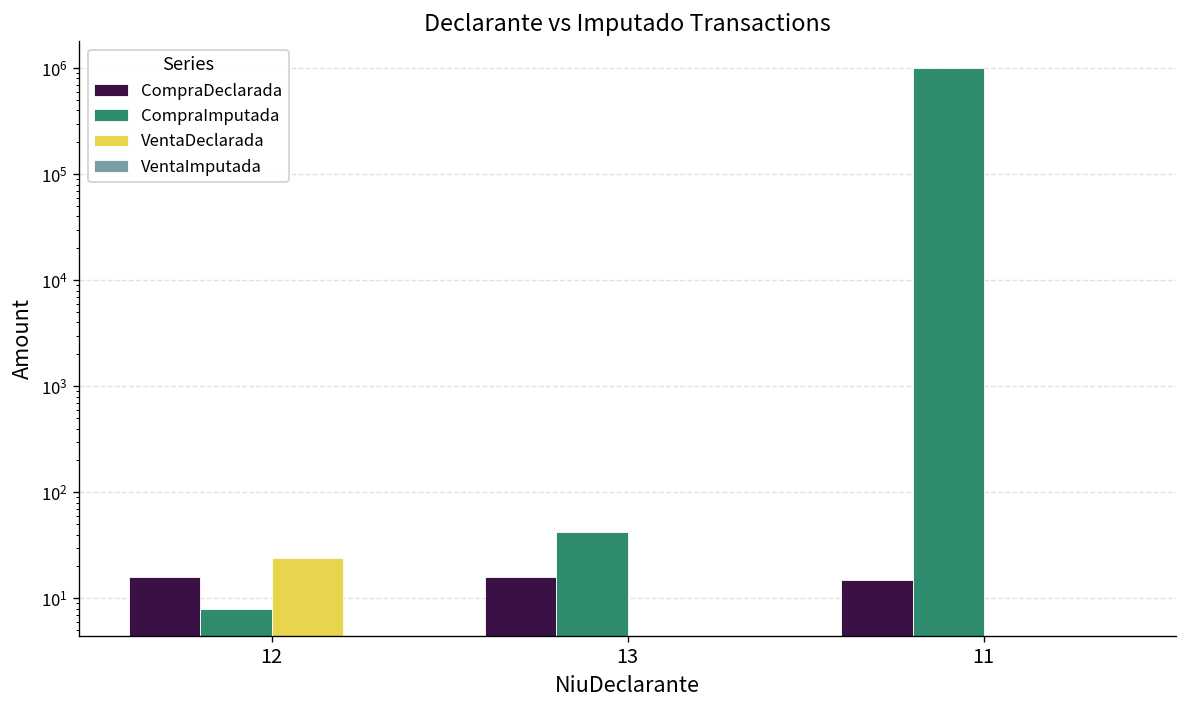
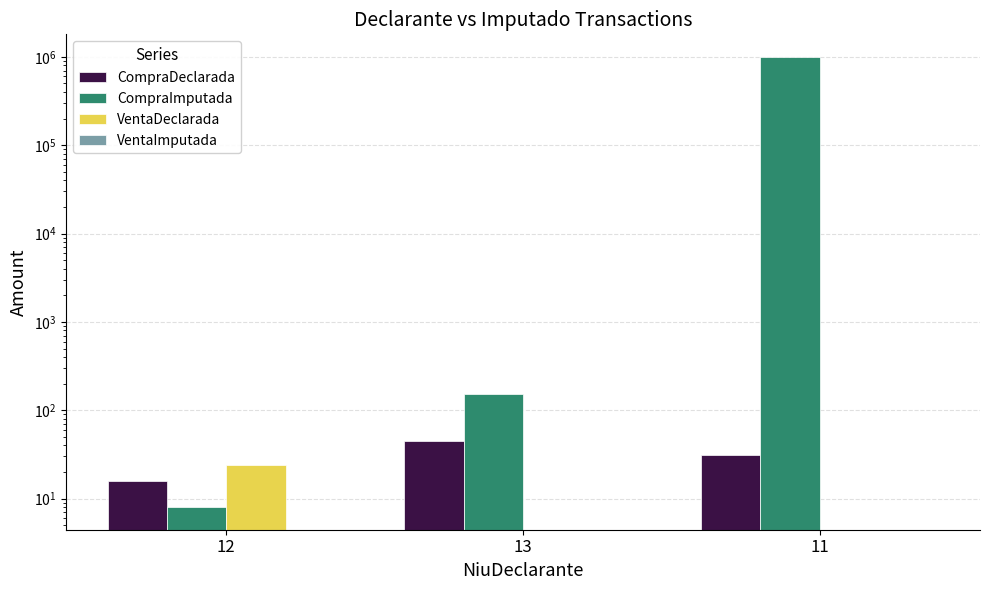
  {
    "CompraDeclarada": {
      "12": 16,
-     "13": 16,
-     "11": 15
+     "13": 50,
+     "11": 31
    },
    "CompraImputada": {
      "12": 8,
-     "13": 40,
+     "13": 150,
      "11": 1000000
    },
    "VentaDeclarada": {
      "12": 24
    }
  }
